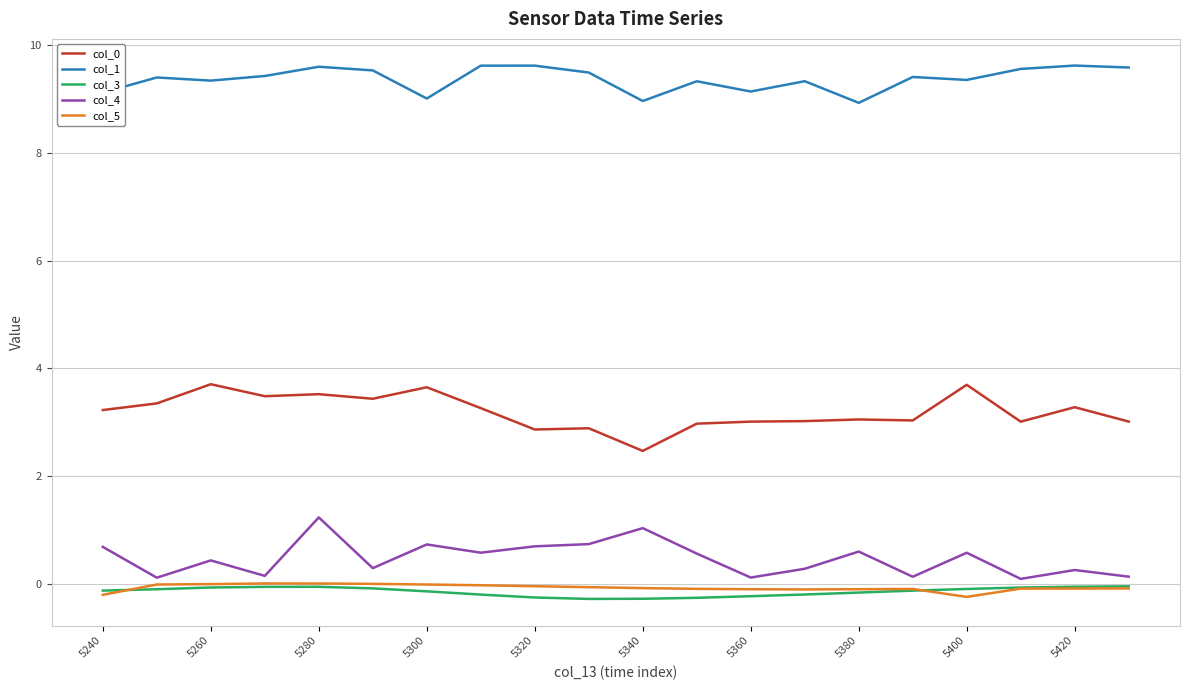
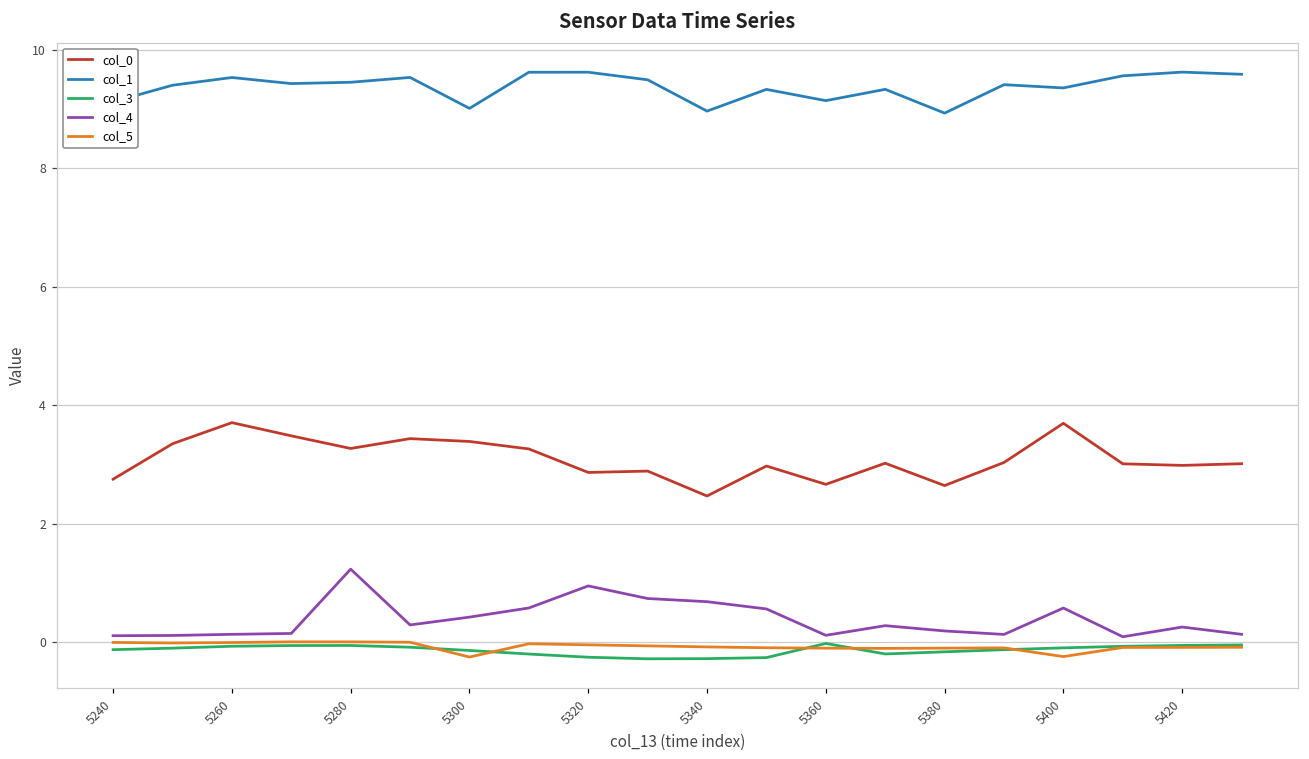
  {
    "col_0": {
-     "5240": 3.2,
+     "5240": 2.8,
      "5260": 3.7,
-     "5280": 3.5,
-     "5300": 3.6,
+     "5280": 3.3,
+     "5300": 3.4,
      "5320": 2.9,
      "5340": 2.5,
-     "5360": 3.0,
-     "5380": 3.1,
+     "5360": 2.7,
+     "5380": 2.6,
      "5400": 3.7,
-     "5420": 3.3
+     "5420": 3.0
    },
    "col_1": {
-     "5260": 9.3,
-     "5280": 9.6,
+     "5260": 9.5,
+     "5280": 9.5,
      "5300": 9.0,
      "5320": 9.6,
      "5340": 9.0,
      "5360": 9.1,
      "5380": 8.9,
      "5400": 9.4,
      "5420": 9.6
    },
    "col_3": {
      "5240": -0.1,
      "5260": -0.1,
      "5280": -0.1,
      "5300": -0.1,
      "5320": -0.3,
      "5340": -0.3,
-     "5360": -0.2,
+     "5360": 0.0,
      "5380": -0.2,
      "5400": -0.1
    },
    "col_4": {
-     "5240": 0.7,
-     "5260": 0.4,
+     "5240": 0.1,
+     "5260": 0.1,
      "5280": 1.2,
-     "5300": 0.7,
-     "5320": 0.7,
-     "5340": 1.0,
+     "5300": 0.4,
+     "5320": 1.0,
+     "5340": 0.7,
      "5360": 0.1,
-     "5380": 0.6,
+     "5380": 0.2,
      "5400": 0.6,
      "5420": 0.3
    },
    "col_5": {
-     "5240": -0.2,
+     "5240": 0.0,
      "5260": 0.0,
      "5280": 0.0,
-     "5300": 0.0,
+     "5300": -0.2,
      "5320": 0.0,
      "5340": -0.1,
      "5360": -0.1,
      "5380": -0.1,
      "5400": -0.2
    }
  }
